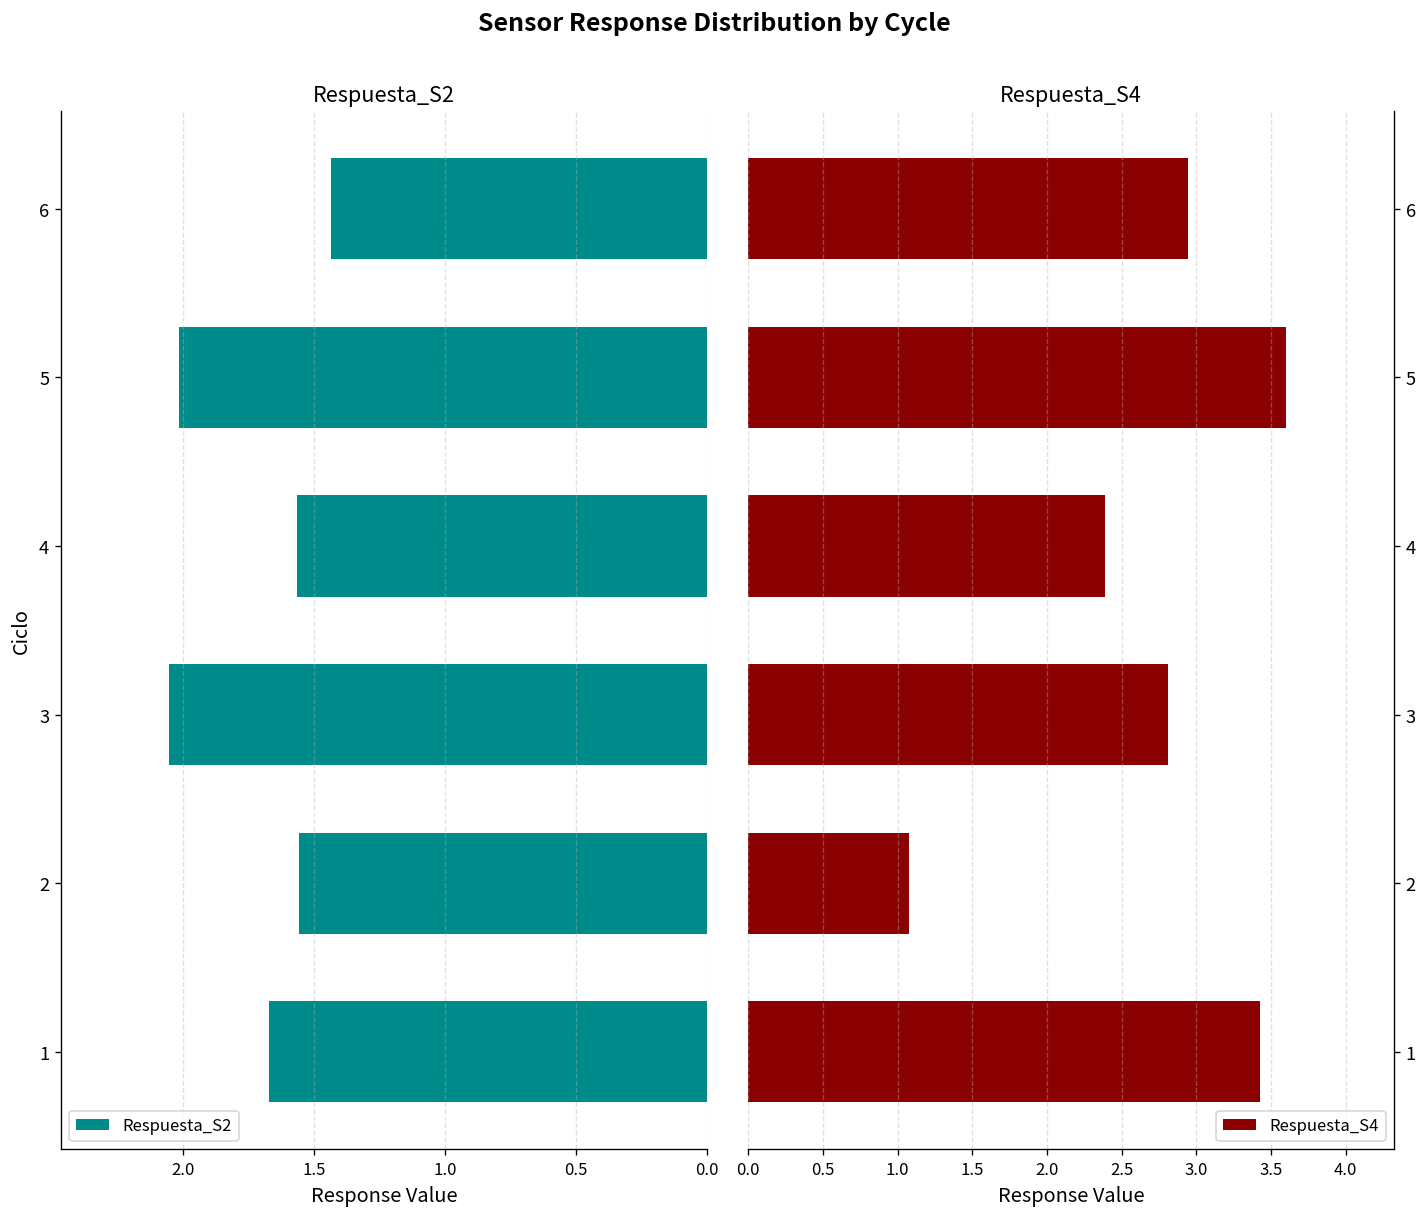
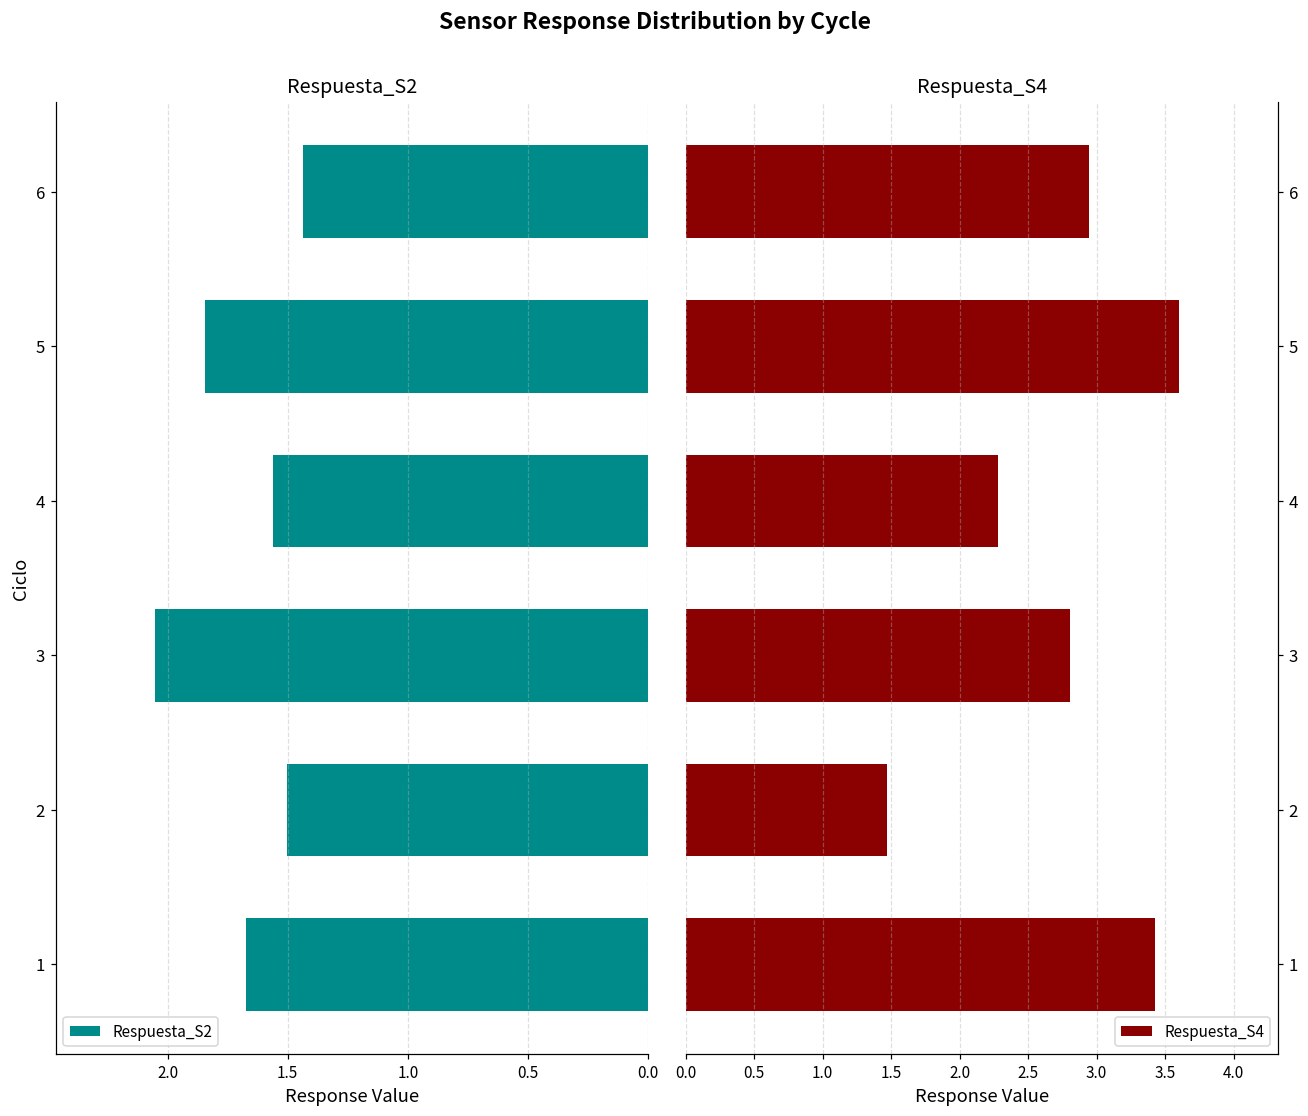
  {
    "Respuesta_S2": {
      "6": 1.44,
-     "5": 2.02,
+     "5": 1.84,
      "4": 1.56,
      "3": 2.05,
-     "2": 1.55,
+     "2": 1.50,
      "1": 1.67
    },
    "Respuesta_S4": {
      "6": 2.95,
      "5": 3.60,
-     "4": 2.39,
+     "4": 2.28,
      "3": 2.81,
-     "2": 1.07,
+     "2": 1.47,
      "1": 3.43
    }
  }
